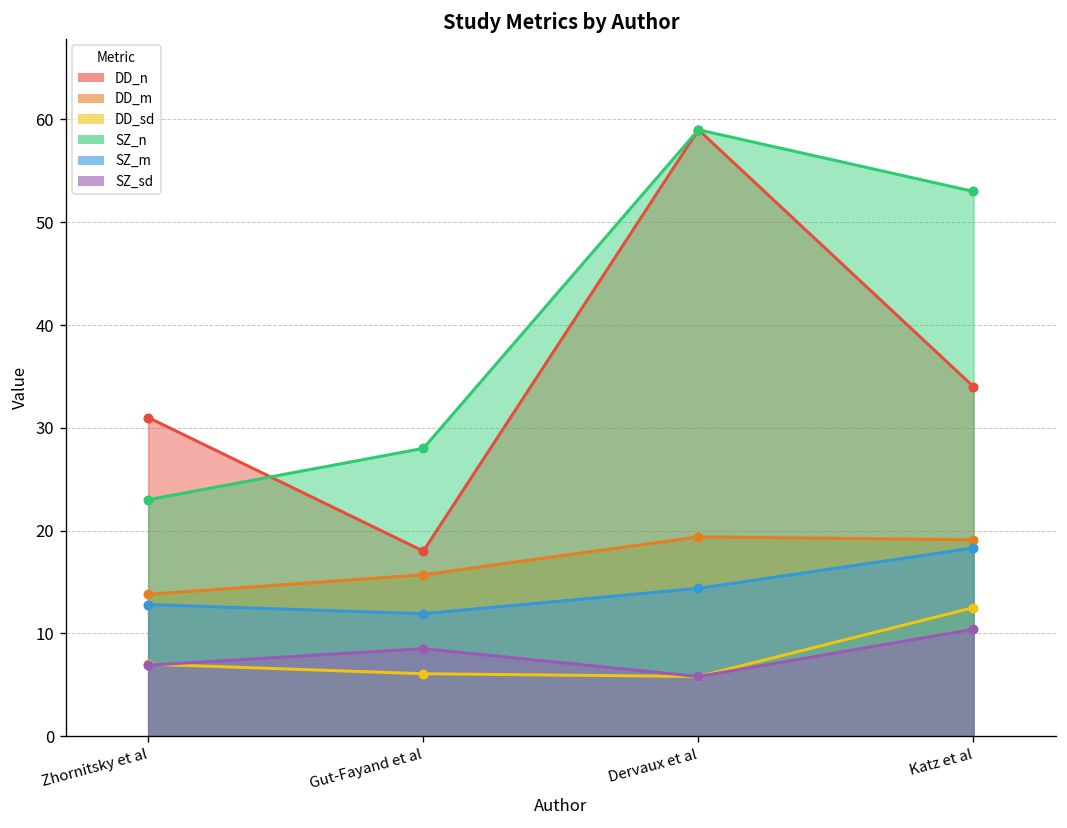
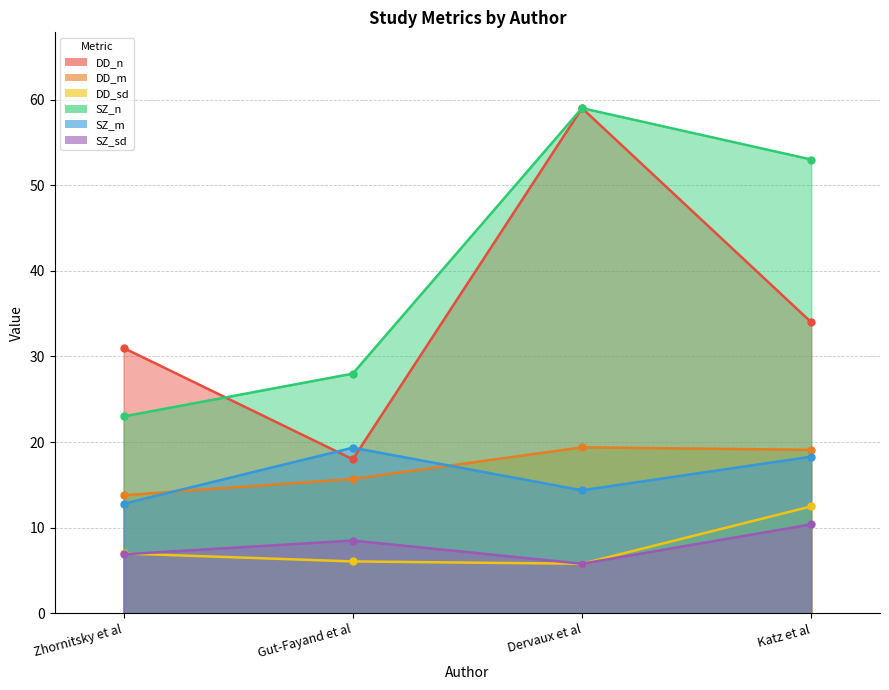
  {
    "SZ_n": {
      "Zhornitsky et al": 23,
      "Gut-Fayand et al": 28,
      "Katz et al": 53
    },
    "SZ_m": {
      "Zhornitsky et al": 13,
-     "Gut-Fayand et al": 12,
+     "Gut-Fayand et al": 19,
      "Dervaux et al": 14,
      "Katz et al": 18
    },
    "SZ_sd": {
      "Gut-Fayand et al": 9,
      "Katz et al": 10
    }
  }
